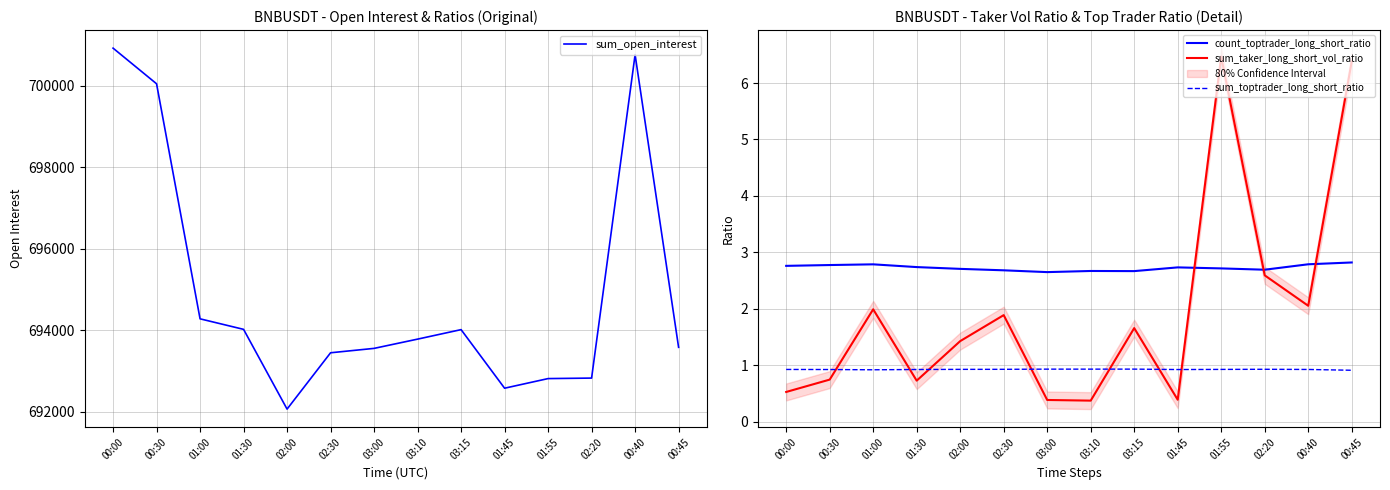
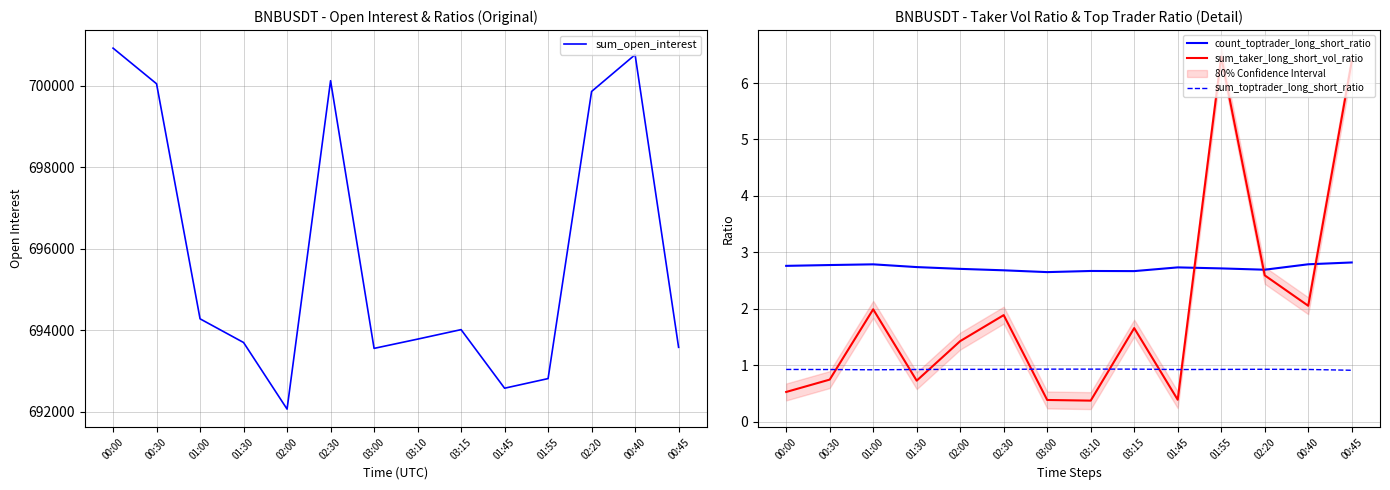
  {
    "BNBUSDT - Open Interest & Ratios (Original)": {
      "00:00": 700900,
      "00:30": 700000,
      "01:00": 694300,
-     "01:30": 694000,
+     "01:30": 693700,
      "02:00": 692100,
-     "02:30": 693500,
+     "02:30": 700100,
      "03:00": 693600,
      "03:10": 693800,
      "03:15": 694000,
      "01:45": 692600,
      "01:55": 692800,
-     "02:20": 692800,
+     "02:20": 699900,
      "00:40": 700800,
      "00:45": 693600
    }
  }
